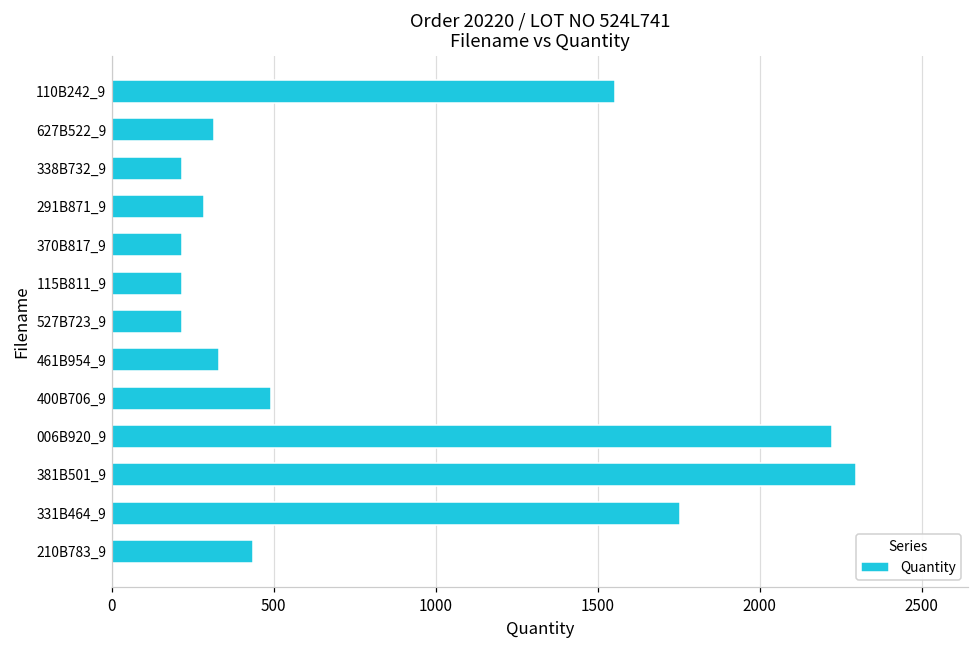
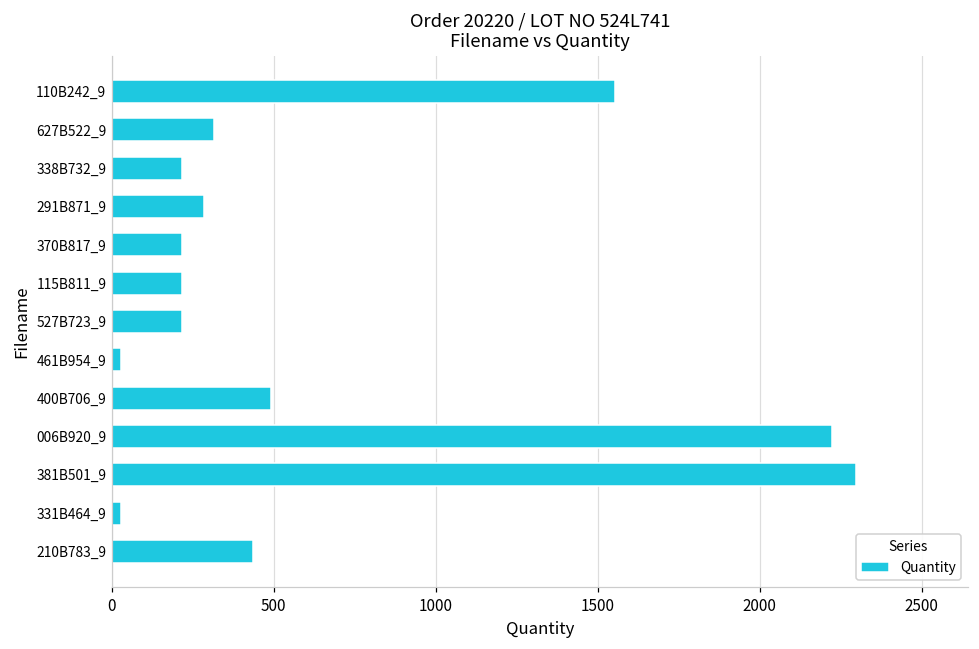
  {
    "110B242_9": 1550,
    "627B522_9": 320,
    "338B732_9": 220,
    "291B871_9": 290,
    "370B817_9": 220,
    "115B811_9": 220,
    "527B723_9": 220,
-   "461B954_9": 330,
+   "461B954_9": 30,
    "400B706_9": 490,
    "006B920_9": 2220,
    "381B501_9": 2300,
-   "331B464_9": 1750,
+   "331B464_9": 30,
    "210B783_9": 440
  }
